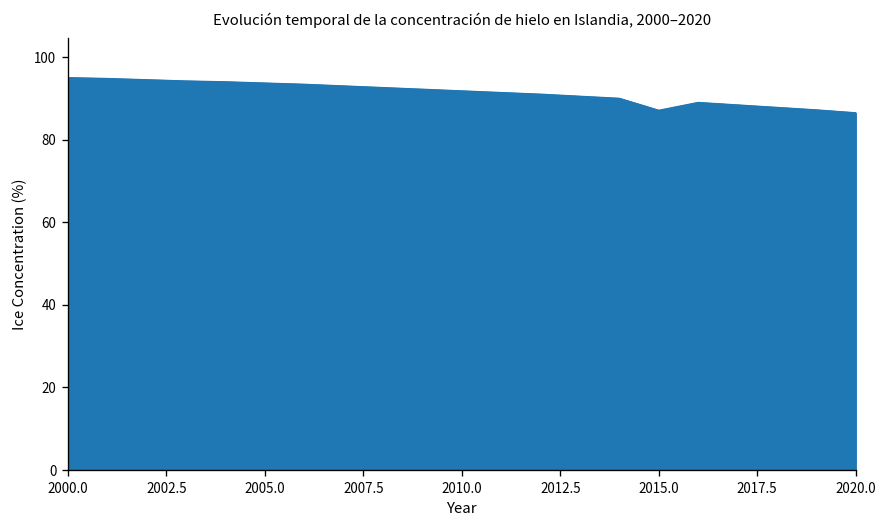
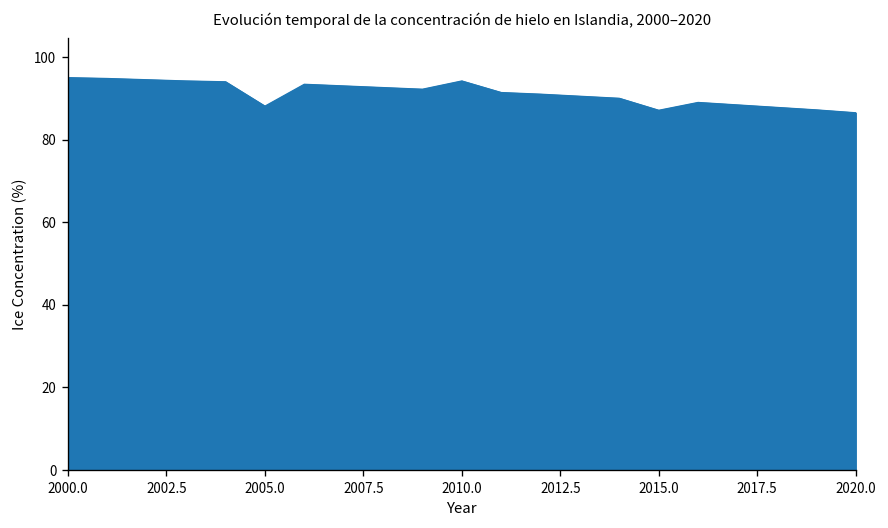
  {
    "2000.0": 95,
-   "2005.0": 94,
-   "2010.0": 92,
+   "2005.0": 88,
+   "2010.0": 94,
    "2015.0": 87,
    "2020.0": 87
  }
